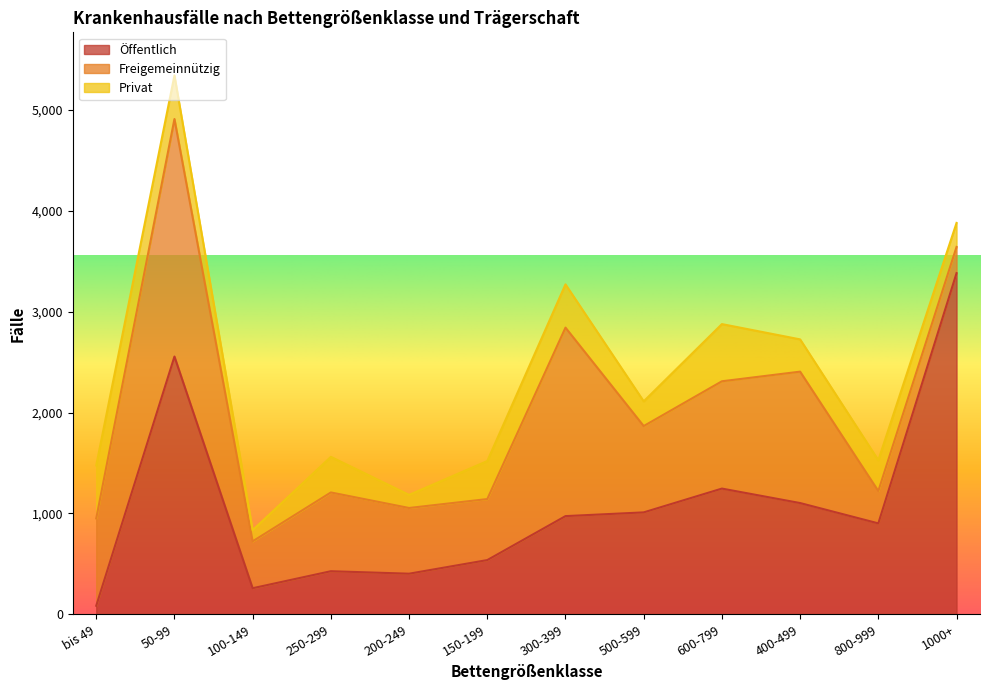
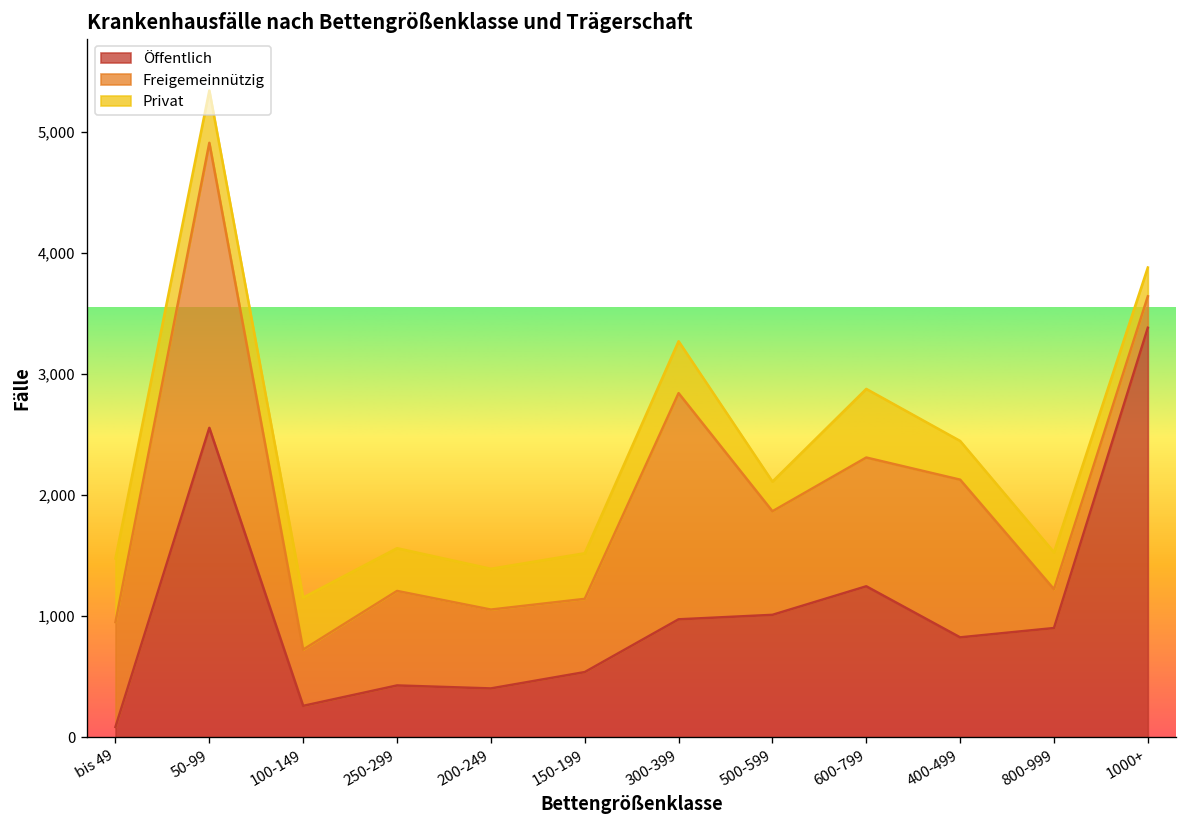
  {
    "Öffentlich": {
      "bis 49": "90",
      "50-99": "2,560",
      "100-149": "260",
      "250-299": "430",
      "200-249": "400",
      "150-199": "540",
      "300-399": "970",
      "500-599": "1,010",
      "600-799": "1,250",
-     "400-499": "1,100",
+     "400-499": "830",
      "800-999": "900",
      "1000+": "3,380"
    },
    "Freigemeinnützig": {
      "bis 49": "870",
      "50-99": "2,360",
      "100-149": "470",
      "250-299": "780",
      "200-249": "650",
      "150-199": "610",
      "300-399": "1,870",
      "500-599": "860",
      "600-799": "1,060",
      "400-499": "1,300",
      "800-999": "320",
      "1000+": "260"
    },
    "Privat": {
      "bis 49": "530",
-     "100-149": "110",
+     "100-149": "430",
      "250-299": "350",
-     "200-249": "130",
+     "200-249": "340",
      "150-199": "380",
      "300-399": "430",
      "500-599": "250",
      "600-799": "570",
      "400-499": "320",
      "800-999": "310",
      "1000+": "240"
    }
  }
